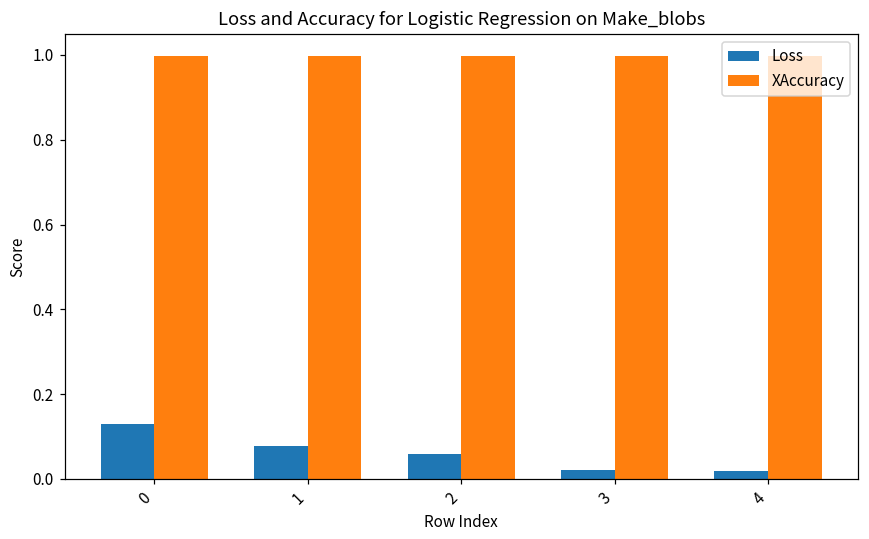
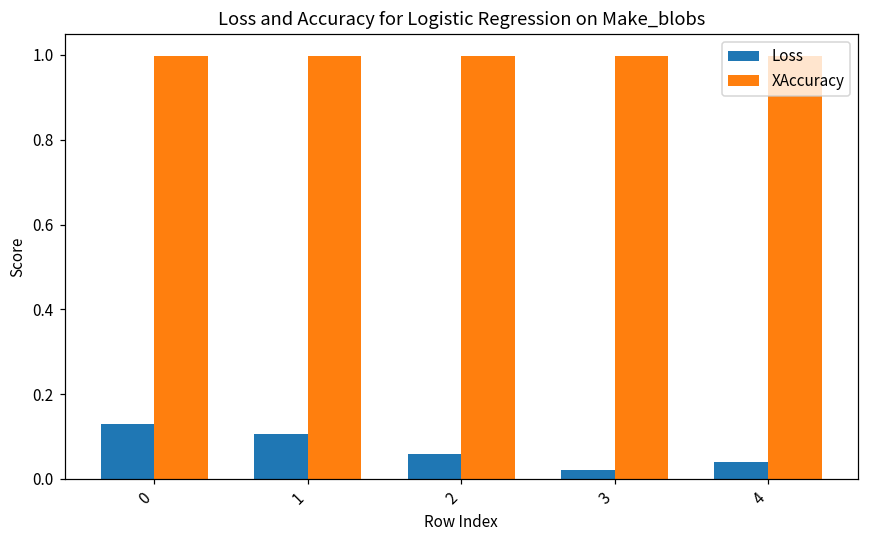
  {
    "Loss": {
      "0": 0.13,
-     "1": 0.08,
+     "1": 0.11,
      "2": 0.06,
      "3": 0.02,
-     "4": 0.02
+     "4": 0.04
    },
    "XAccuracy": {
      "0": 1.00,
      "1": 1.00,
      "2": 1.00,
      "3": 1.00
    }
  }
